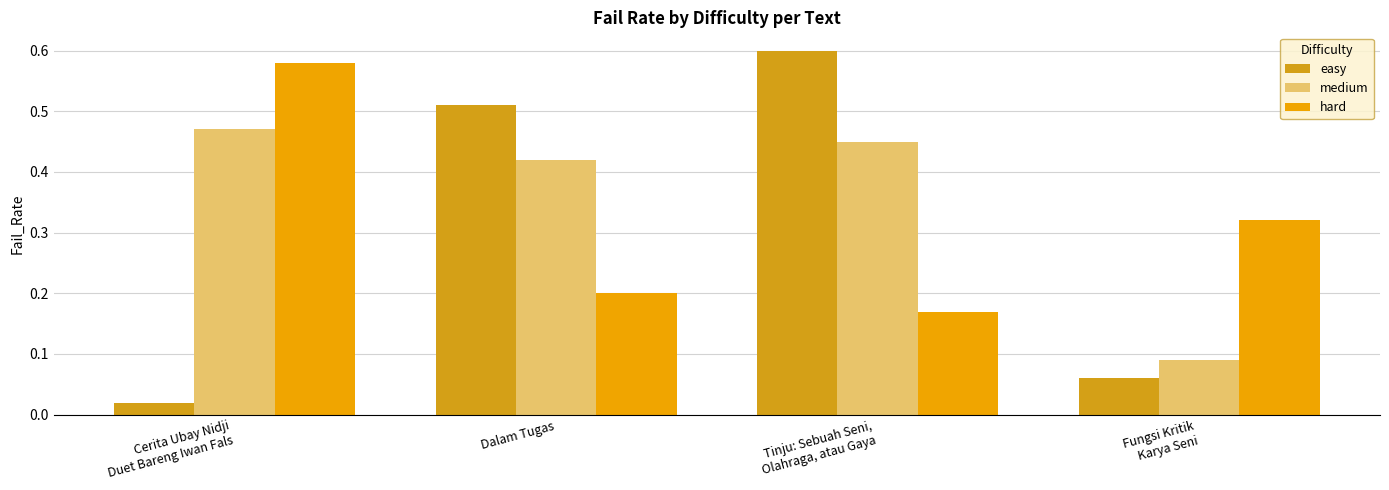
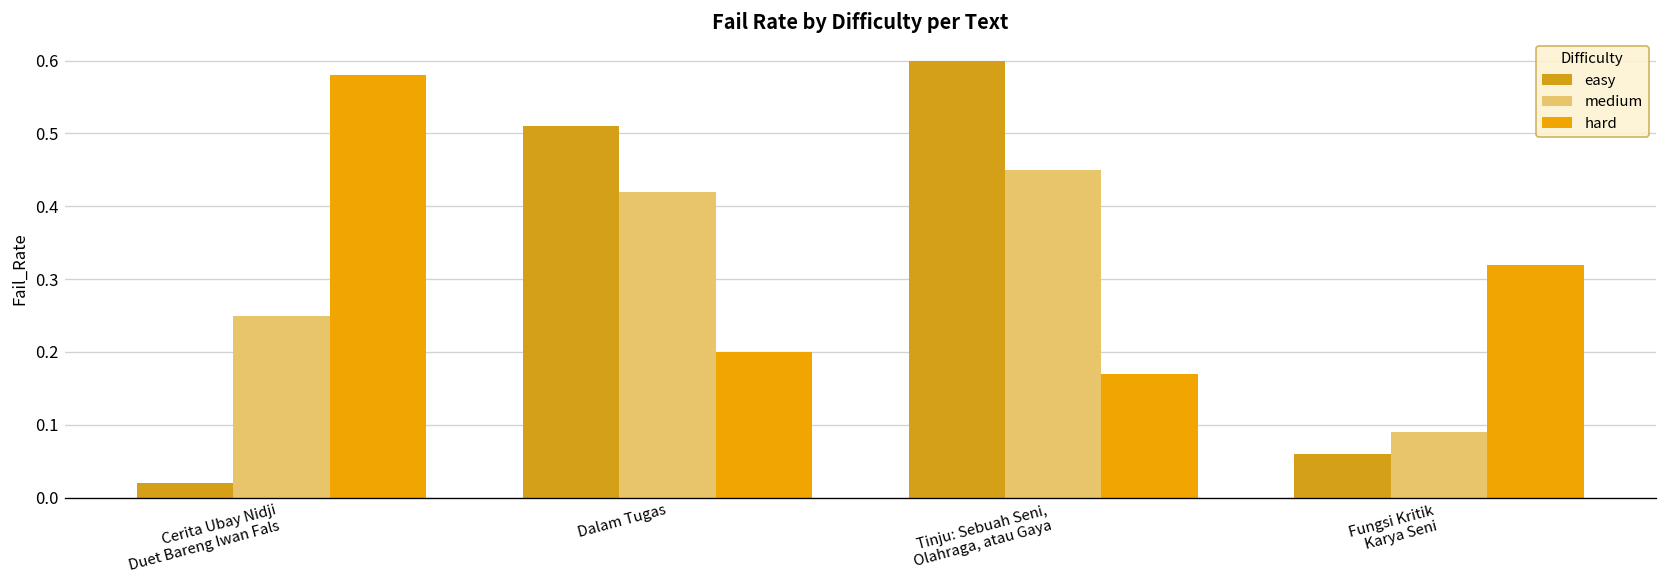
  {
    "medium": {
-     "Cerita Ubay Nidji Duet Bareng Iwan Fals": 0.47,
+     "Cerita Ubay Nidji Duet Bareng Iwan Fals": 0.25,
      "Dalam Tugas": 0.42,
      "Tinju: Sebuah Seni, Olahraga, atau Gaya": 0.45,
      "Fungsi Kritik Karya Seni": 0.09
    }
  }
